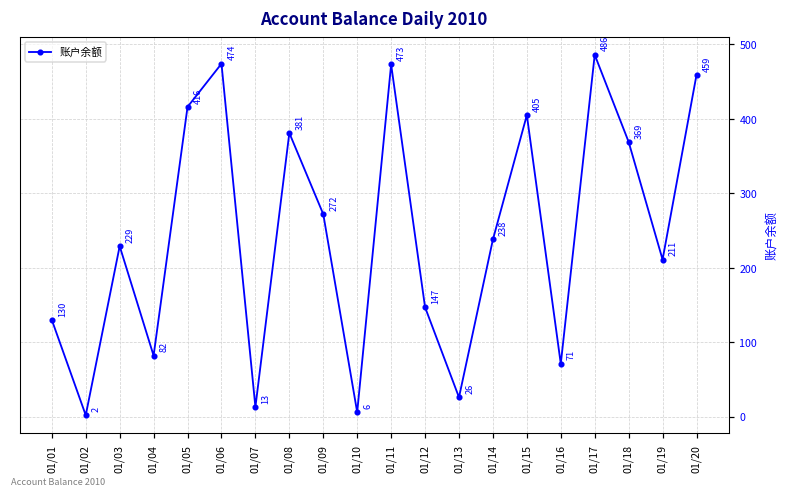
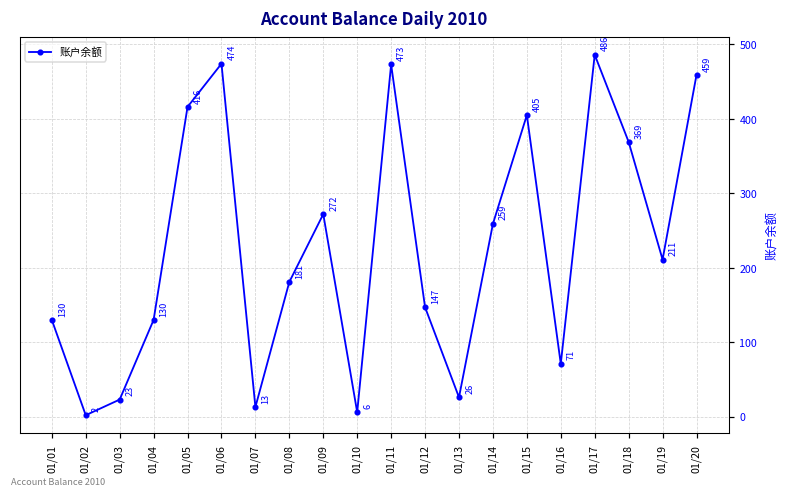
  {
    "01/01": 130,
    "01/02": 2,
-   "01/03": 229,
-   "01/04": 82,
+   "01/03": 23,
+   "01/04": 130,
    "01/05": 416,
    "01/06": 474,
    "01/07": 13,
-   "01/08": 381,
+   "01/08": 181,
    "01/09": 272,
    "01/10": 6,
    "01/11": 473,
    "01/12": 147,
    "01/13": 26,
-   "01/14": 238,
+   "01/14": 259,
    "01/15": 405,
    "01/16": 71,
    "01/17": 486,
    "01/18": 369,
    "01/19": 211,
    "01/20": 459
  }
